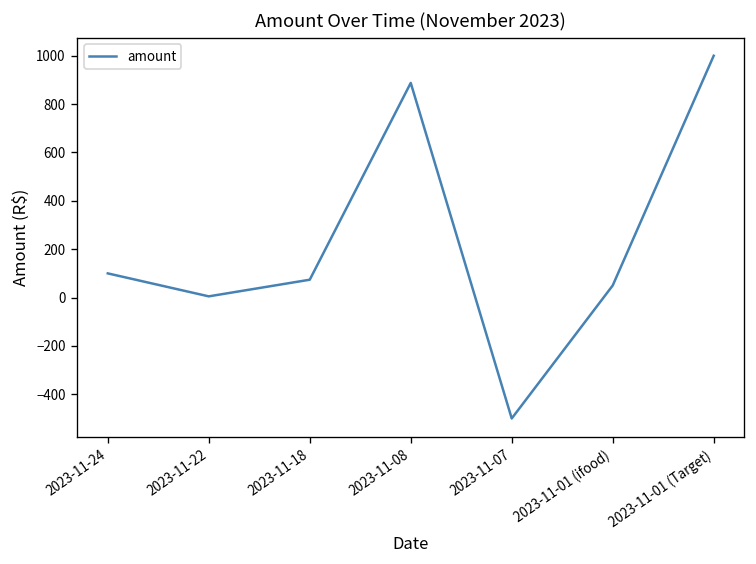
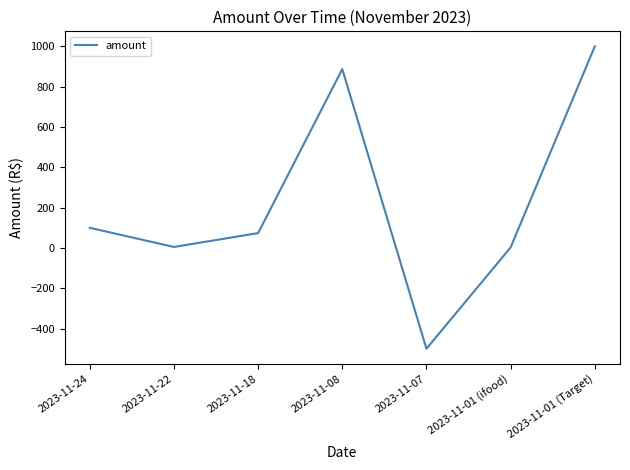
  {
    "2023-11-24": 100,
    "2023-11-22": 10,
    "2023-11-18": 70,
    "2023-11-08": 890,
    "2023-11-07": -500,
-   "2023-11-01 (ifood)": 50,
+   "2023-11-01 (ifood)": 0,
    "2023-11-01 (Target)": 1000
  }
